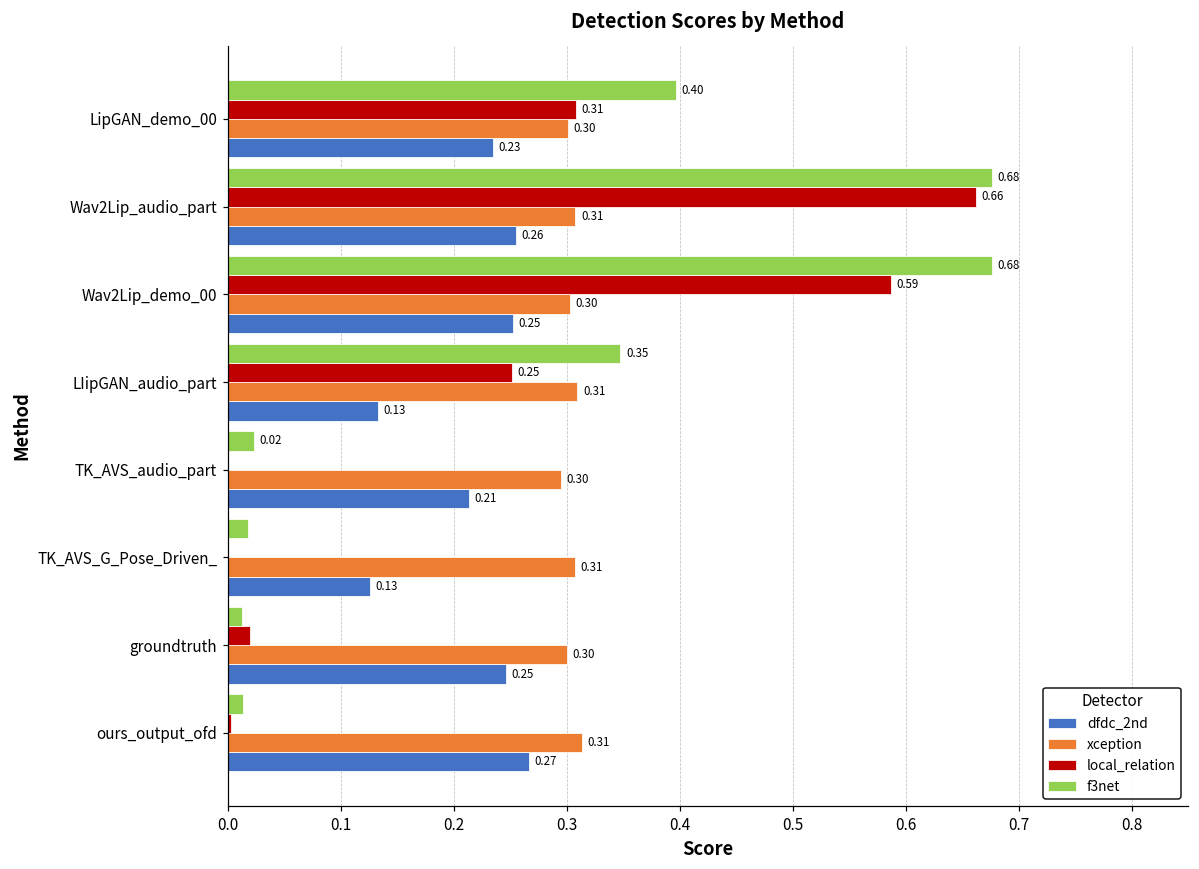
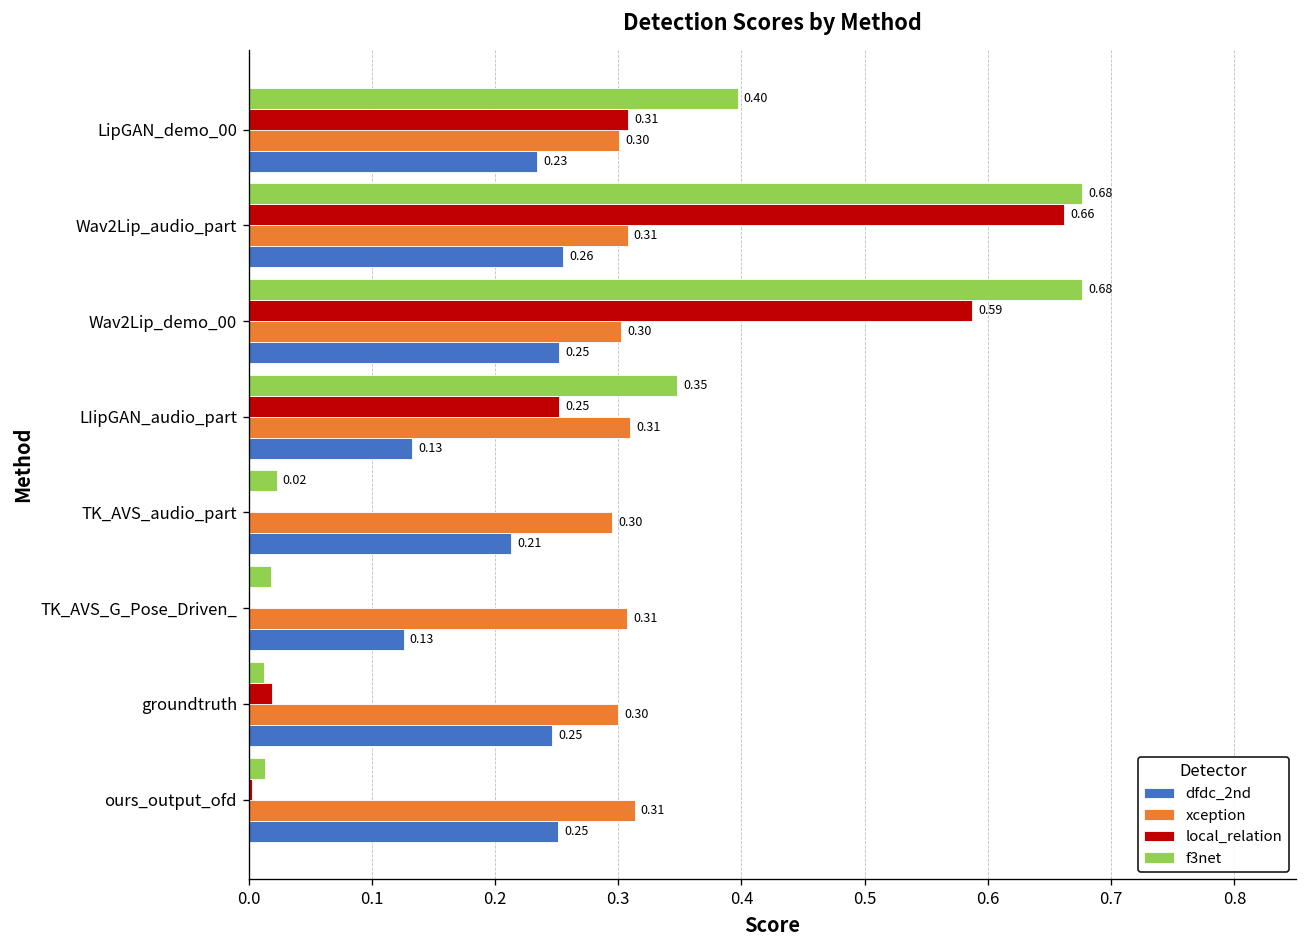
  {
    "dfdc_2nd": {
      "LipGAN_demo_00": 0.23,
      "Wav2Lip_audio_part": 0.26,
      "Wav2Lip_demo_00": 0.25,
      "LIipGAN_audio_part": 0.13,
      "TK_AVS_audio_part": 0.21,
      "TK_AVS_G_Pose_Driven_": 0.13,
      "groundtruth": 0.25,
-     "ours_output_ofd": 0.27
+     "ours_output_ofd": 0.25
    },
    "xception": {
      "LipGAN_demo_00": 0.30,
      "Wav2Lip_audio_part": 0.31,
      "Wav2Lip_demo_00": 0.30,
      "LIipGAN_audio_part": 0.31,
      "TK_AVS_audio_part": 0.30,
      "TK_AVS_G_Pose_Driven_": 0.31,
      "groundtruth": 0.30,
      "ours_output_ofd": 0.31
    },
    "local_relation": {
      "LipGAN_demo_00": 0.31,
      "Wav2Lip_audio_part": 0.66,
      "Wav2Lip_demo_00": 0.59,
      "LIipGAN_audio_part": 0.25
    },
    "f3net": {
      "LipGAN_demo_00": 0.40,
      "Wav2Lip_audio_part": 0.68,
      "Wav2Lip_demo_00": 0.68,
      "LIipGAN_audio_part": 0.35,
      "TK_AVS_audio_part": 0.02
    }
  }
